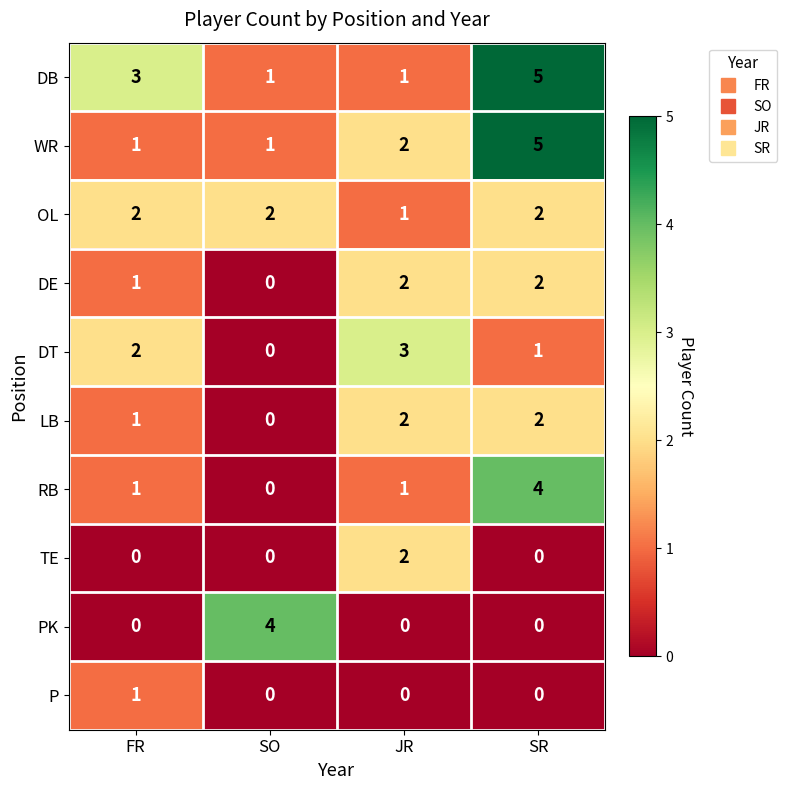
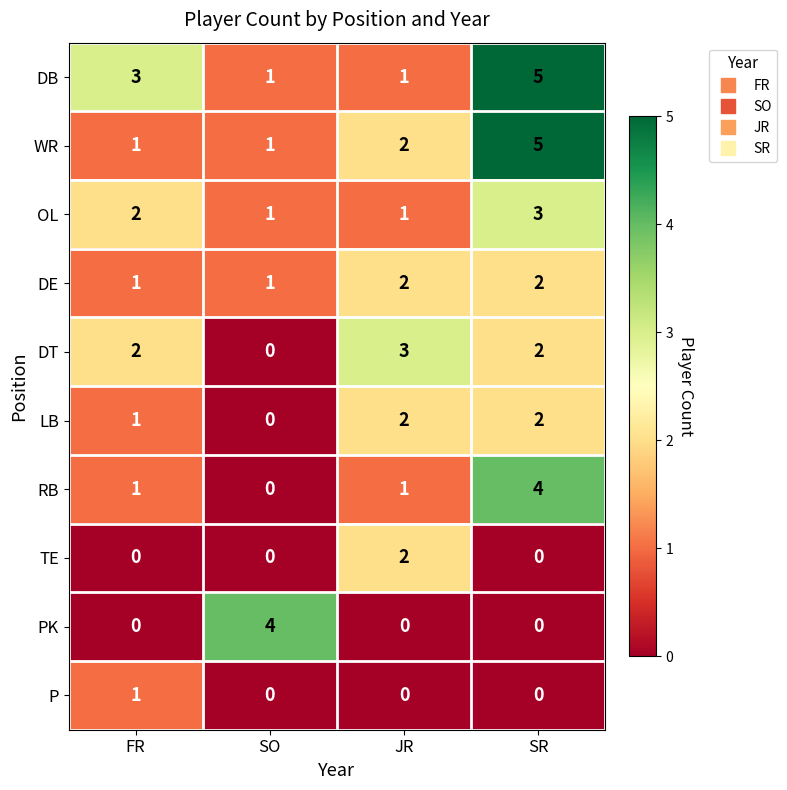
  {
    "DB": {
      "FR": 3,
      "SO": 1,
      "JR": 1,
      "SR": 5
    },
    "WR": {
      "FR": 1,
      "SO": 1,
      "JR": 2,
      "SR": 5
    },
    "OL": {
      "FR": 2,
-     "SO": 2,
+     "SO": 1,
      "JR": 1,
-     "SR": 2
+     "SR": 3
    },
    "DE": {
      "FR": 1,
-     "SO": 0,
+     "SO": 1,
      "JR": 2,
      "SR": 2
    },
    "DT": {
      "FR": 2,
      "SO": 0,
      "JR": 3,
-     "SR": 1
+     "SR": 2
    },
    "LB": {
      "FR": 1,
      "SO": 0,
      "JR": 2,
      "SR": 2
    },
    "RB": {
      "FR": 1,
      "SO": 0,
      "JR": 1,
      "SR": 4
    },
    "TE": {
      "FR": 0,
      "SO": 0,
      "JR": 2,
      "SR": 0
    },
    "PK": {
      "FR": 0,
      "SO": 4,
      "JR": 0,
      "SR": 0
    },
    "P": {
      "FR": 1,
      "SO": 0,
      "JR": 0,
      "SR": 0
    }
  }
